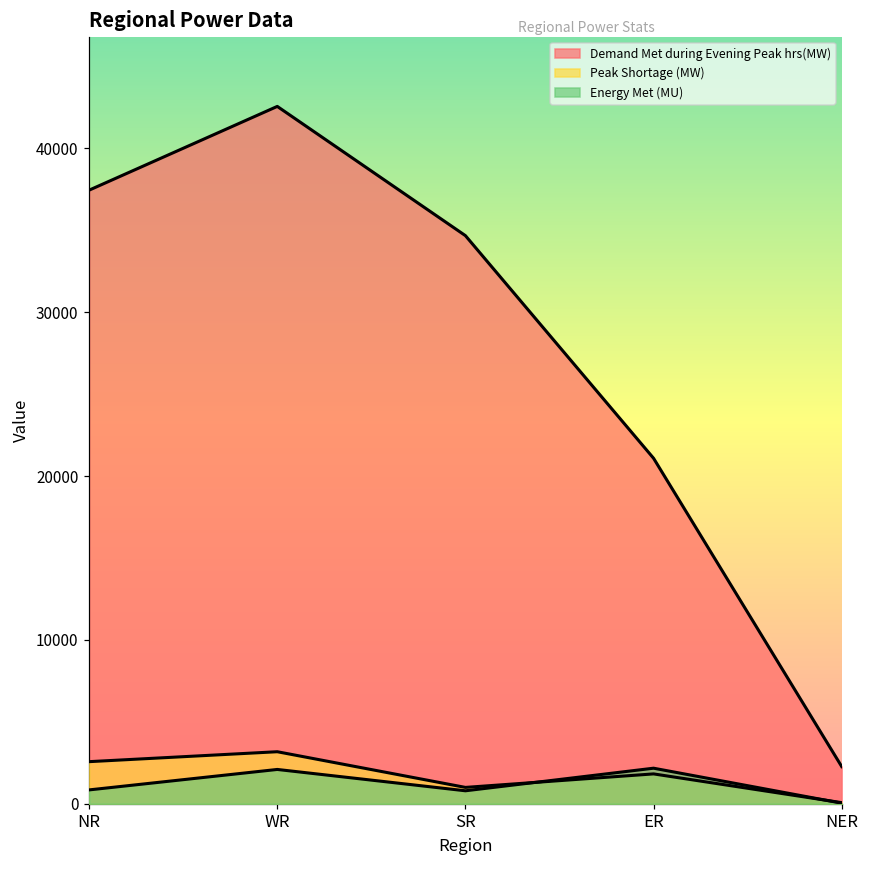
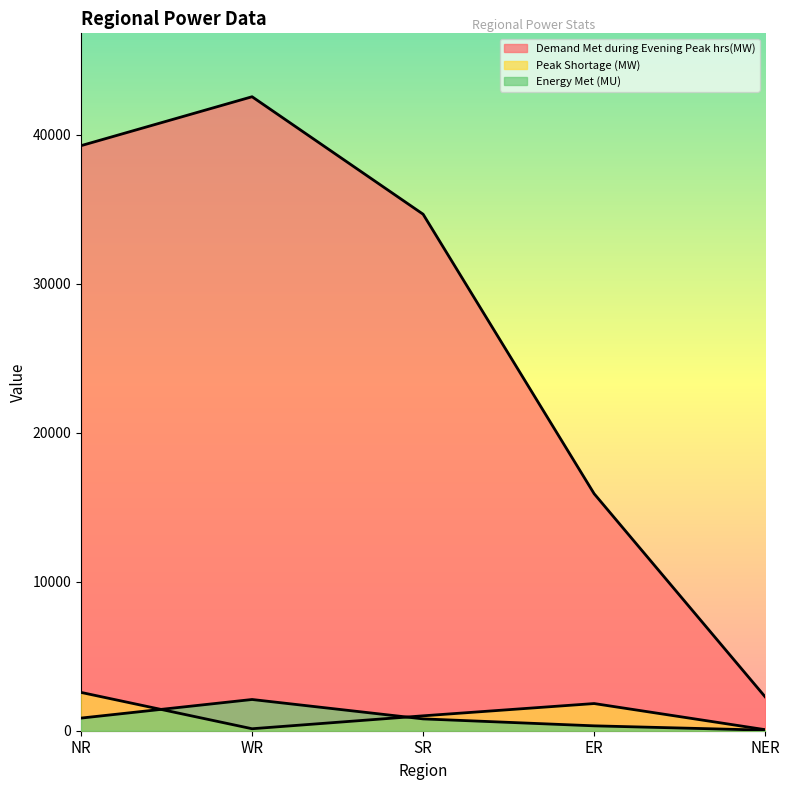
  {
    "Demand Met during Evening Peak hrs(MW)": {
-     "NR": 37400,
+     "NR": 39300,
      "WR": 42600,
      "SR": 34700,
-     "ER": 21100,
+     "ER": 15900,
      "NER": 2300
    },
    "Peak Shortage (MW)": {
      "NR": 2600,
-     "WR": 3200,
+     "WR": 100,
      "SR": 1000,
      "ER": 1800
    },
    "Energy Met (MU)": {
      "NR": 800,
      "WR": 2100,
      "SR": 800,
-     "ER": 2200
+     "ER": 300
    }
  }
